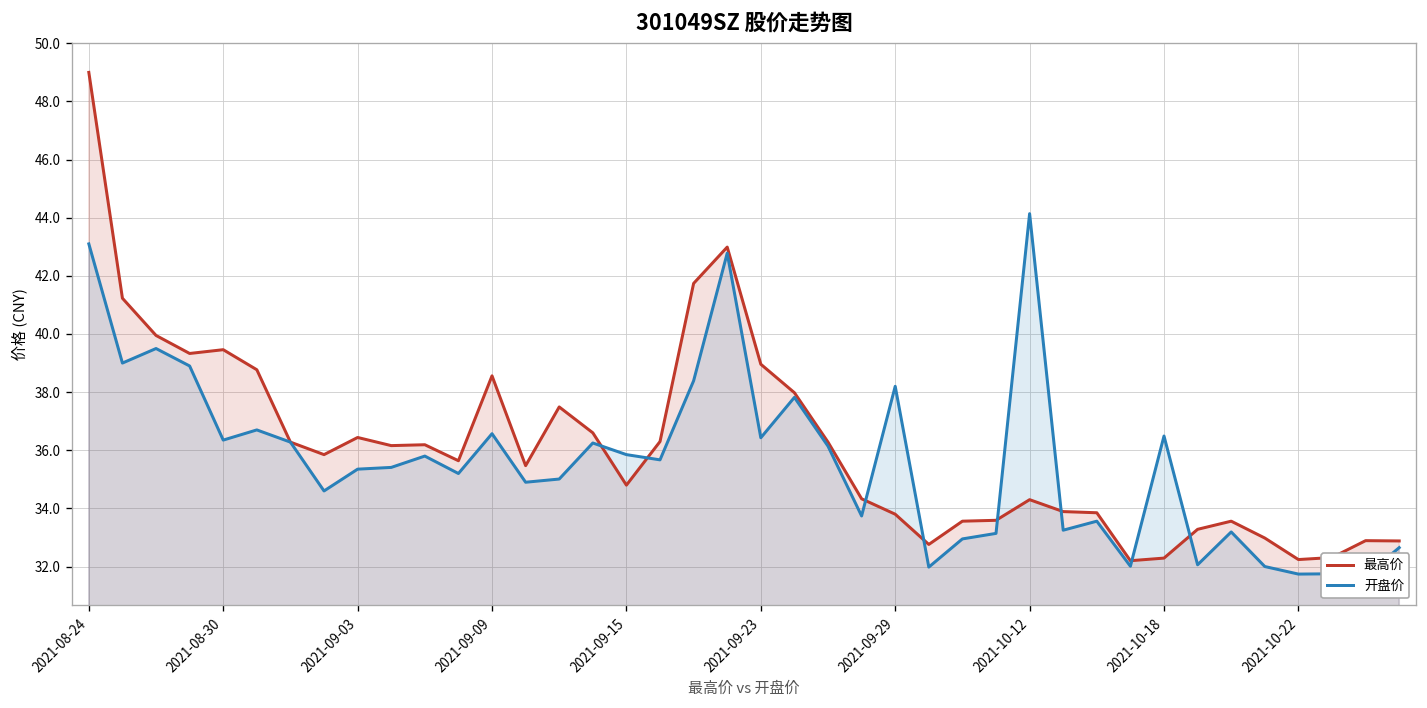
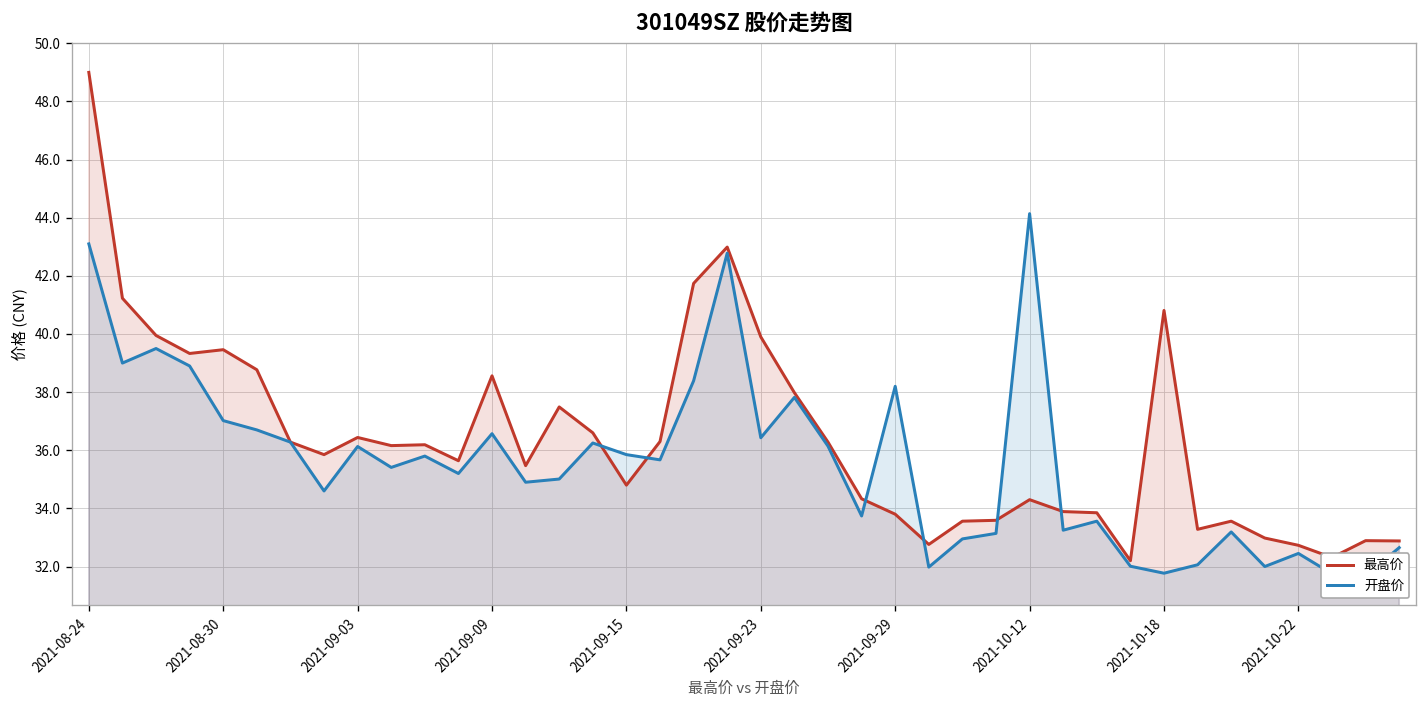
  {
    "最高价": {
      "2021-08-24": 49.0,
      "2021-08-30": 39.5,
      "2021-09-03": 36.4,
      "2021-09-09": 38.6,
      "2021-09-15": 34.8,
-     "2021-09-23": 39.0,
+     "2021-09-23": 39.9,
      "2021-09-29": 33.8,
      "2021-10-12": 34.3,
-     "2021-10-18": 32.3,
-     "2021-10-22": 32.2
+     "2021-10-18": 40.8,
+     "2021-10-22": 32.7
    },
    "开盘价": {
      "2021-08-24": 43.1,
-     "2021-08-30": 36.4,
-     "2021-09-03": 35.4,
+     "2021-08-30": 37.0,
+     "2021-09-03": 36.1,
      "2021-09-09": 36.6,
      "2021-09-15": 35.9,
      "2021-09-23": 36.4,
      "2021-09-29": 38.2,
      "2021-10-12": 44.1,
-     "2021-10-18": 36.5,
-     "2021-10-22": 31.7
+     "2021-10-18": 31.8,
+     "2021-10-22": 32.5
    }
  }
